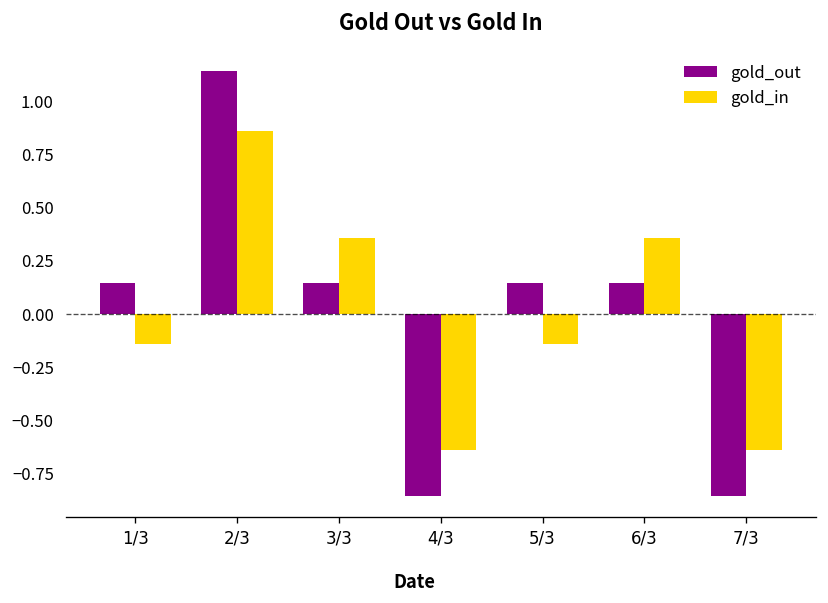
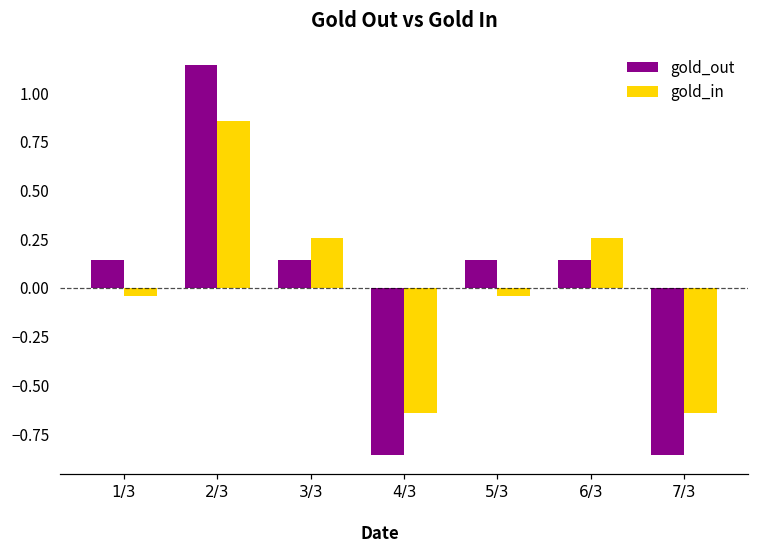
  {
    "gold_out": {
      "1/3": 0.14,
      "2/3": 1.14,
      "3/3": 0.14,
      "4/3": -0.86,
      "5/3": 0.14,
      "6/3": 0.14,
      "7/3": -0.86
    },
    "gold_in": {
-     "1/3": -0.14,
+     "1/3": -0.04,
      "2/3": 0.86,
-     "3/3": 0.36,
+     "3/3": 0.26,
      "4/3": -0.64,
-     "5/3": -0.14,
-     "6/3": 0.36,
+     "5/3": -0.04,
+     "6/3": 0.26,
      "7/3": -0.64
    }
  }
